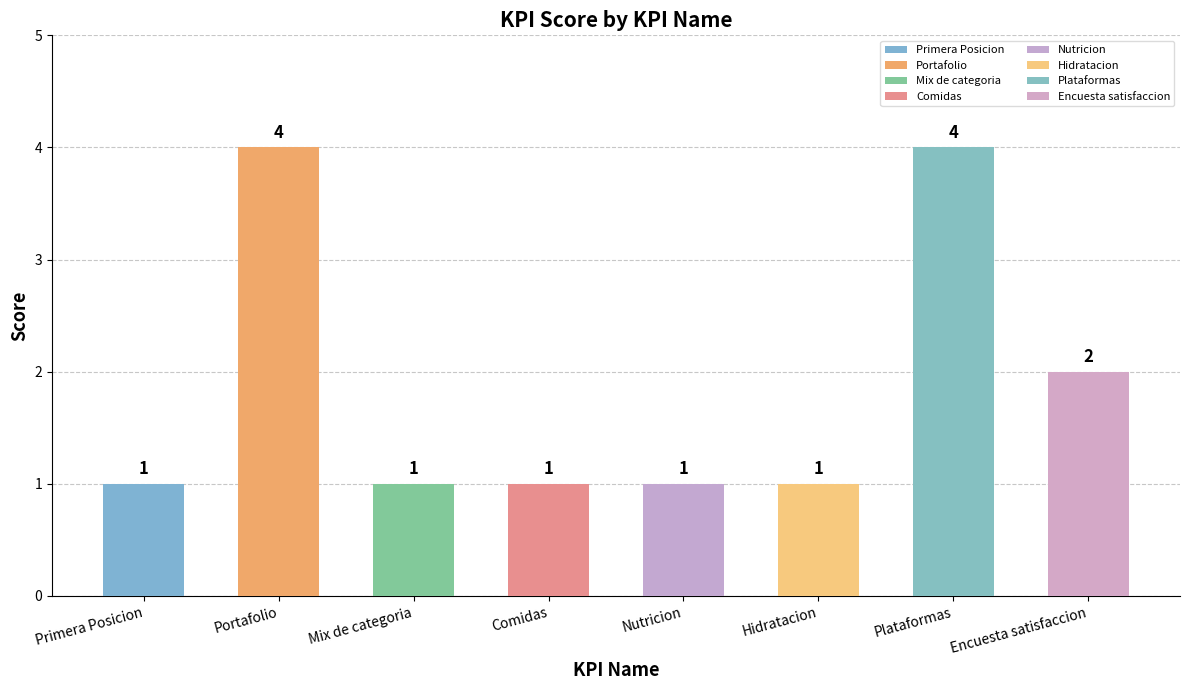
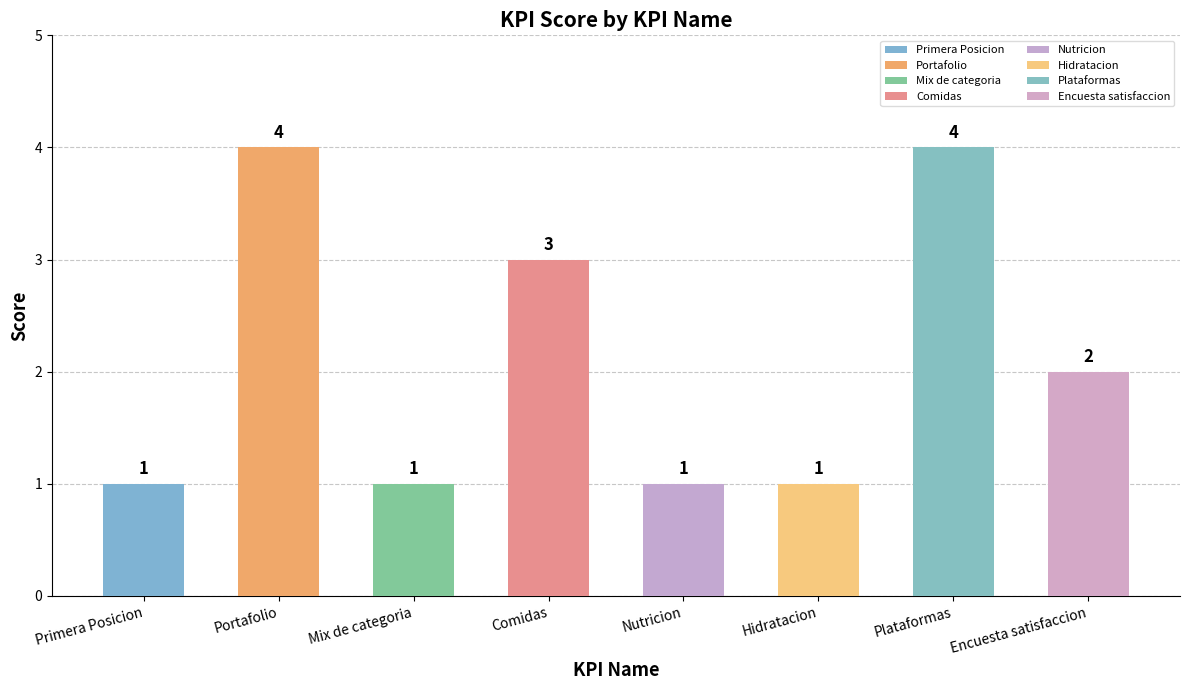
  {
    "Primera Posicion": 1,
    "Portafolio": 4,
    "Mix de categoria": 1,
-   "Comidas": 1,
+   "Comidas": 3,
    "Nutricion": 1,
    "Hidratacion": 1,
    "Plataformas": 4,
    "Encuesta satisfaccion": 2
  }
